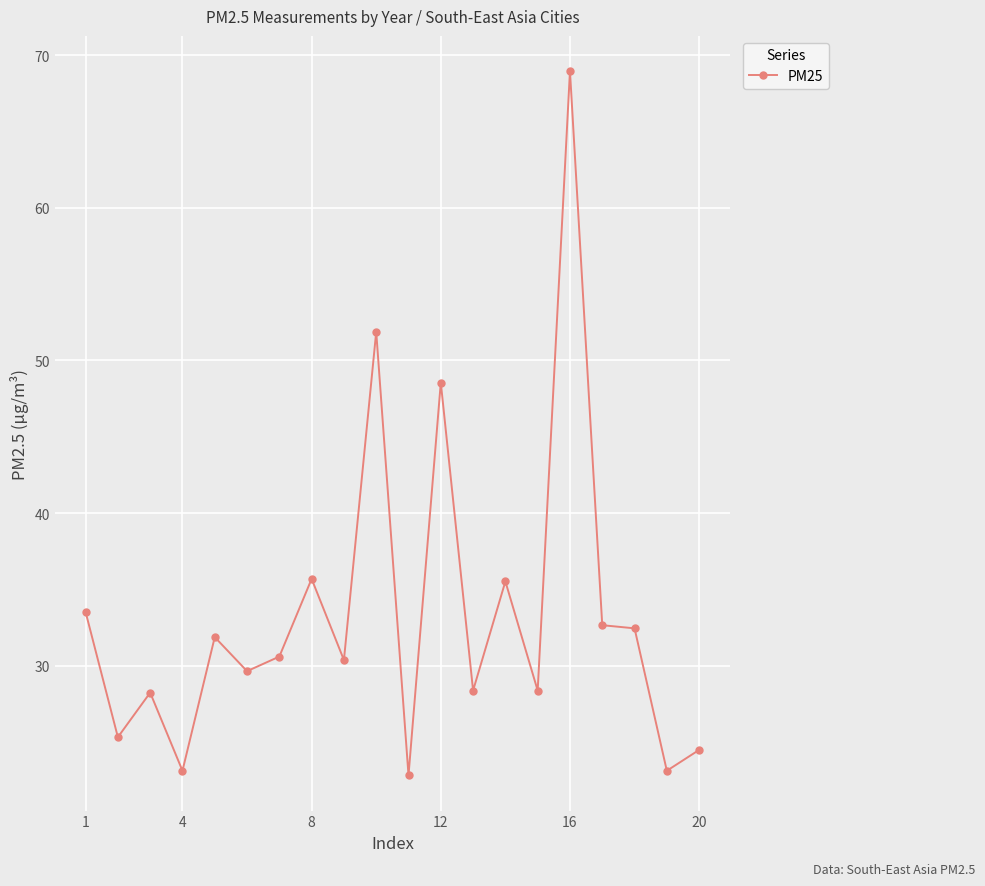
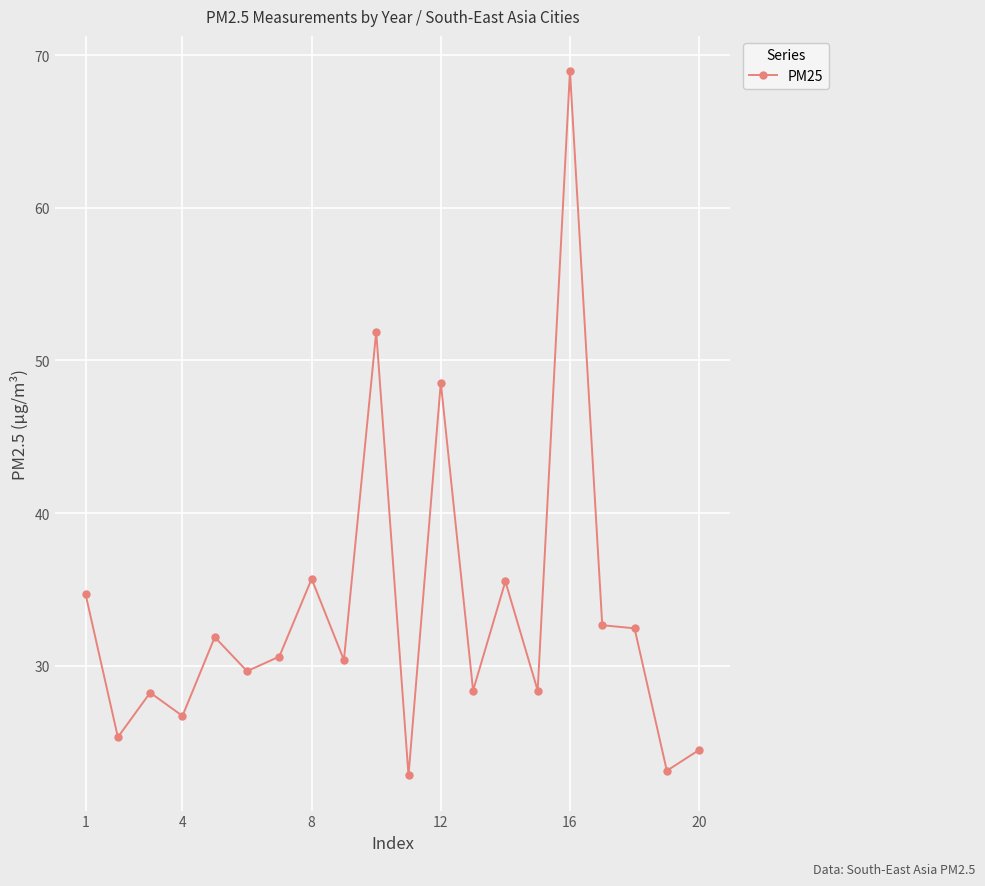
  {
-   "1": 33.5,
-   "4": 23.1,
+   "1": 34.7,
+   "4": 26.7,
    "8": 35.7,
    "12": 48.5,
    "16": 69.0,
    "20": 24.5
  }
